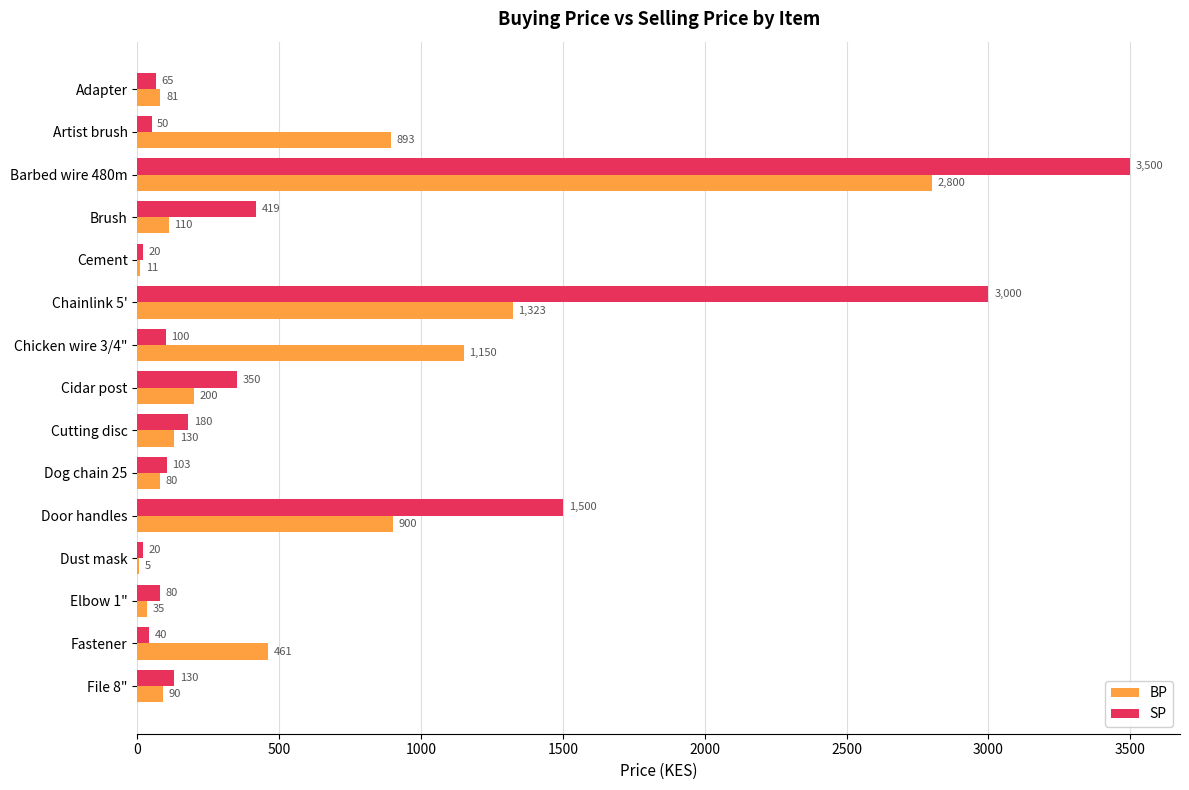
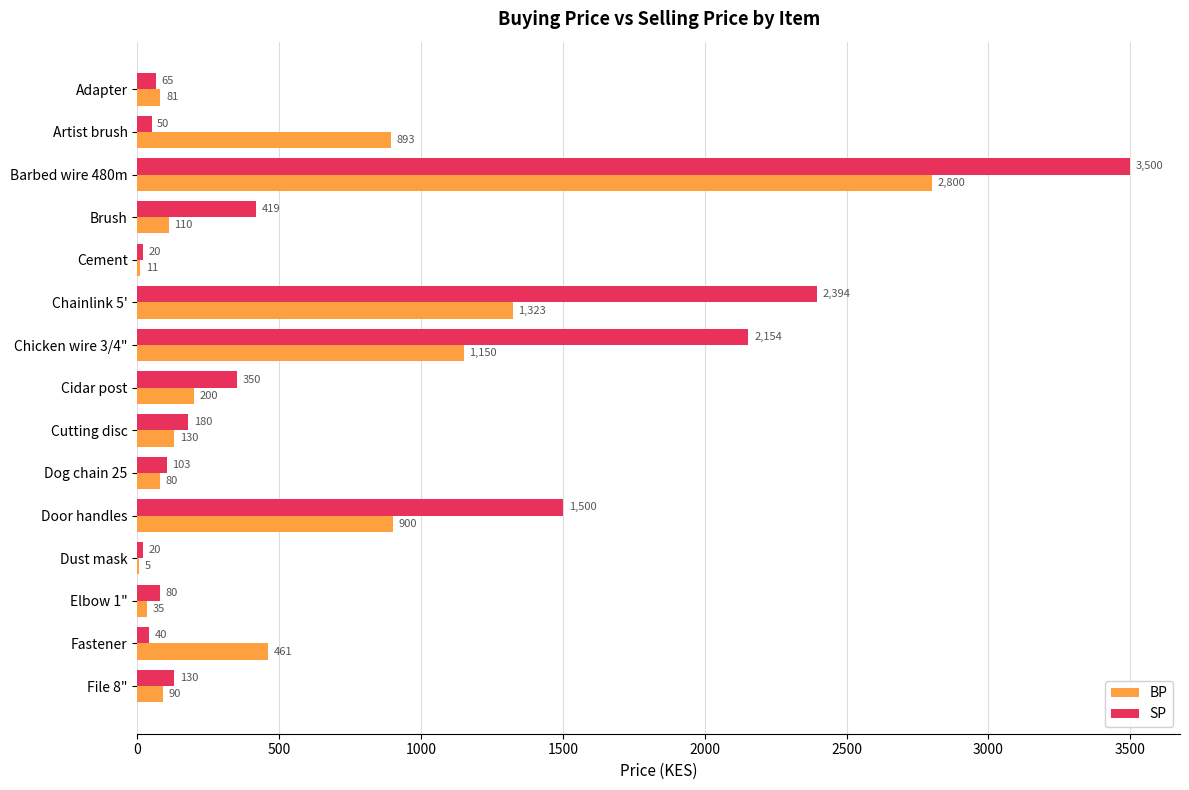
  {
    "BP": {
      "Adapter": "81",
      "Artist brush": "893",
      "Barbed wire 480m": "2,800",
      "Brush": "110",
      "Cement": "11",
      "Chainlink 5'": "1,323",
      "Chicken wire 3/4\"": "1,150",
      "Cidar post": "200",
      "Cutting disc": "130",
      "Dog chain 25": "80",
      "Door handles": "900",
      "Dust mask": "5",
      "Elbow 1\"": "35",
      "Fastener": "461",
      "File 8\"": "90"
    },
    "SP": {
      "Adapter": "65",
      "Artist brush": "50",
      "Barbed wire 480m": "3,500",
      "Brush": "419",
      "Cement": "20",
-     "Chainlink 5'": "3,000",
-     "Chicken wire 3/4\"": "100",
+     "Chainlink 5'": "2,394",
+     "Chicken wire 3/4\"": "2,154",
      "Cidar post": "350",
      "Cutting disc": "180",
      "Dog chain 25": "103",
      "Door handles": "1,500",
      "Dust mask": "20",
      "Elbow 1\"": "80",
      "Fastener": "40",
      "File 8\"": "130"
    }
  }
